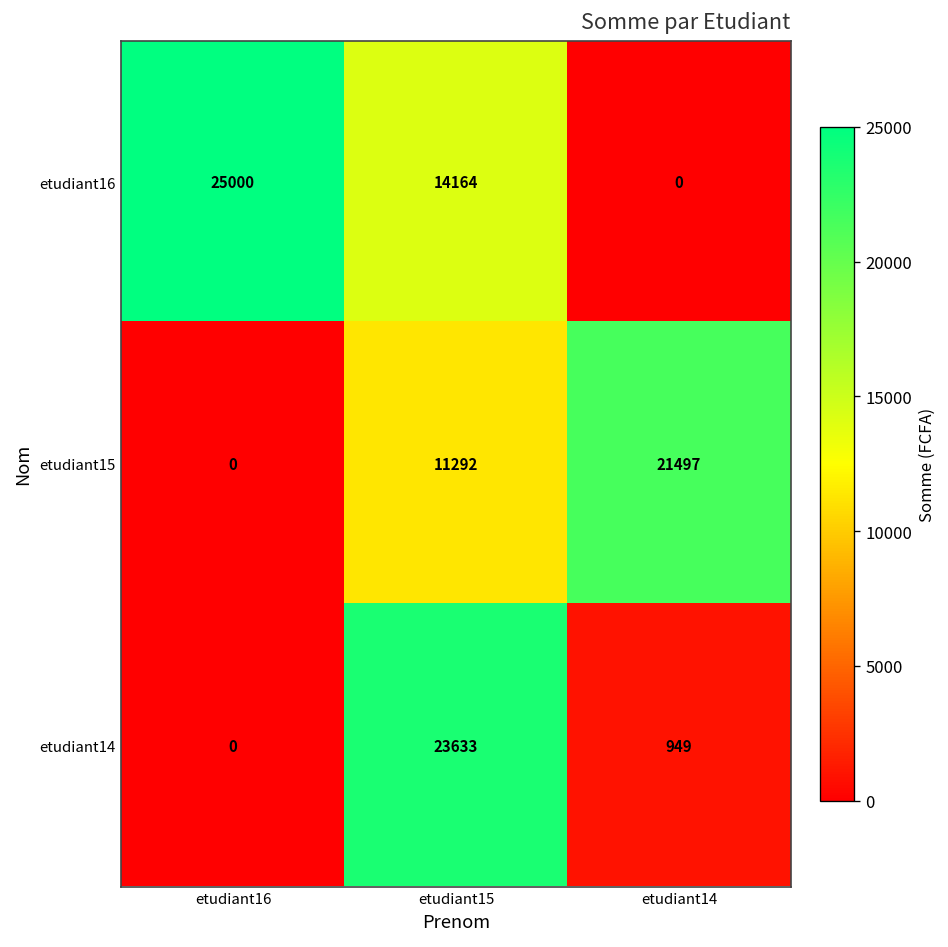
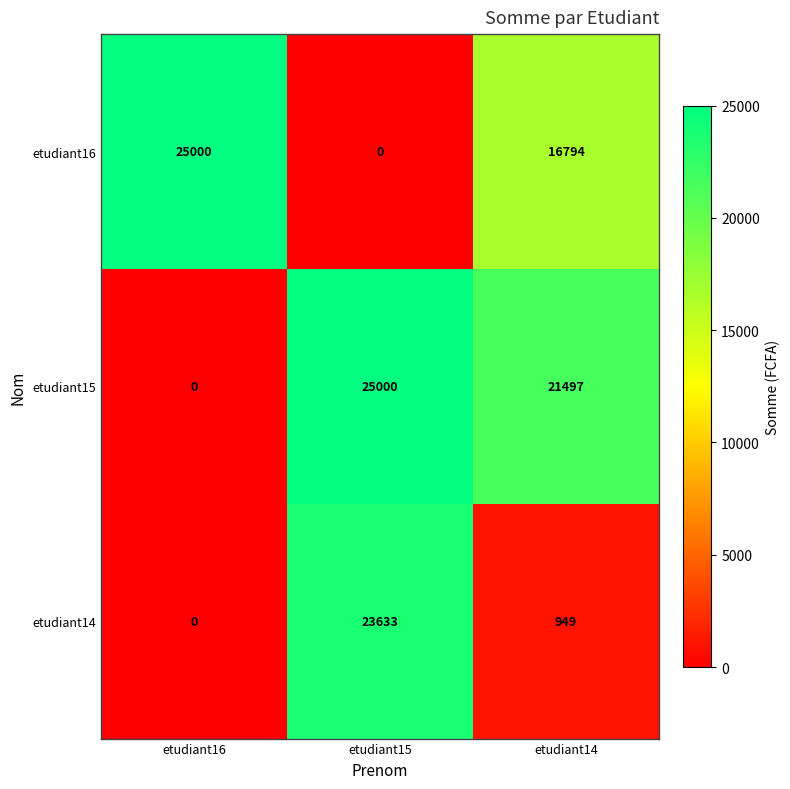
  {
    "etudiant16": {
      "etudiant16": 25000,
-     "etudiant15": 14164,
-     "etudiant14": 0
+     "etudiant15": 0,
+     "etudiant14": 16794
    },
    "etudiant15": {
      "etudiant16": 0,
-     "etudiant15": 11292,
+     "etudiant15": 25000,
      "etudiant14": 21497
    },
    "etudiant14": {
      "etudiant16": 0,
      "etudiant15": 23633,
      "etudiant14": 949
    }
  }
